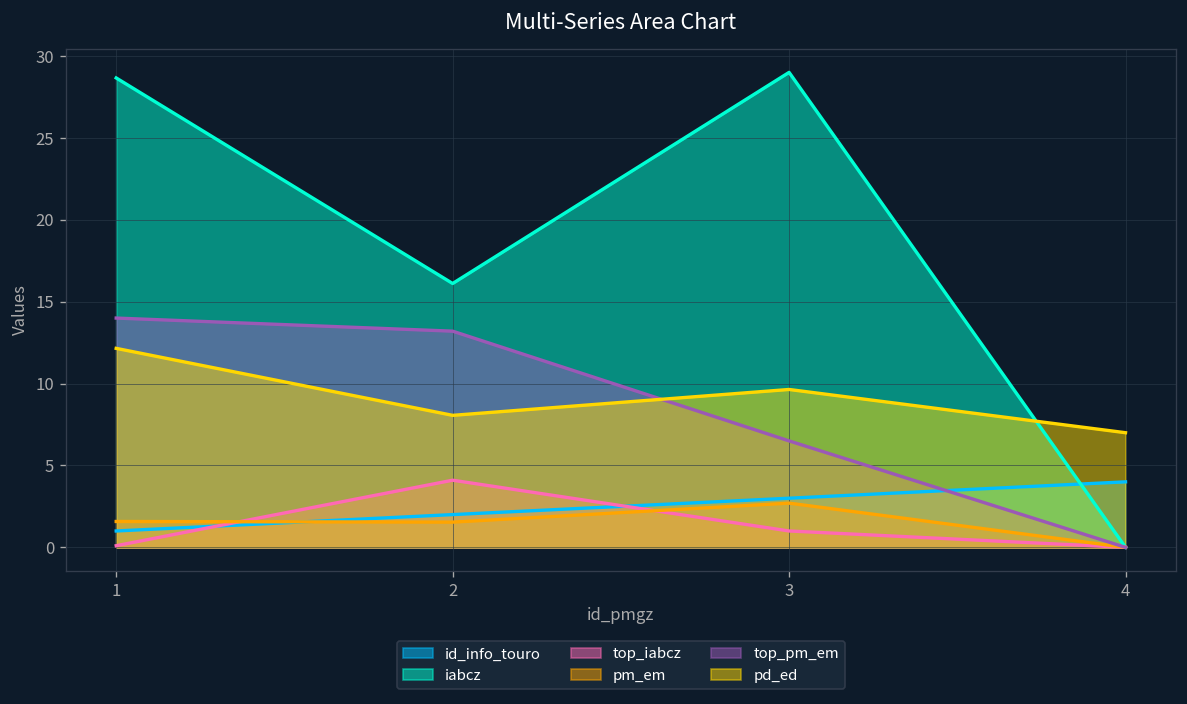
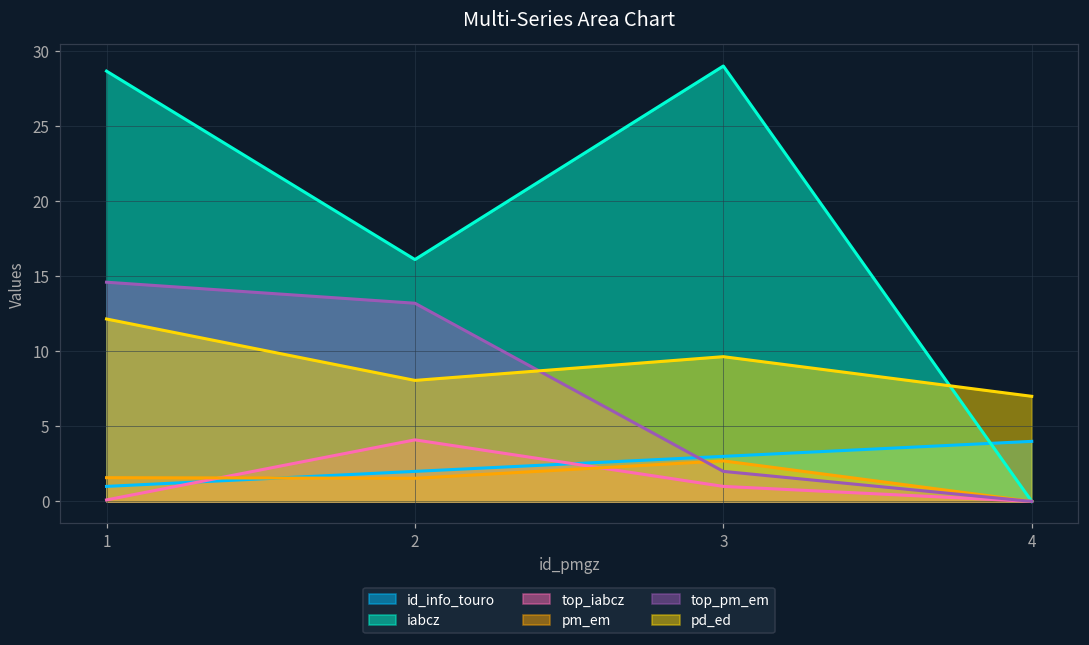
  {
    "top_iabcz": {
      "1": 0.1,
      "2": 4.1,
      "3": 1.0
    },
    "top_pm_em": {
-     "1": 14.0,
+     "1": 14.6,
      "2": 13.2,
-     "3": 6.5
+     "3": 2.0
    }
  }
